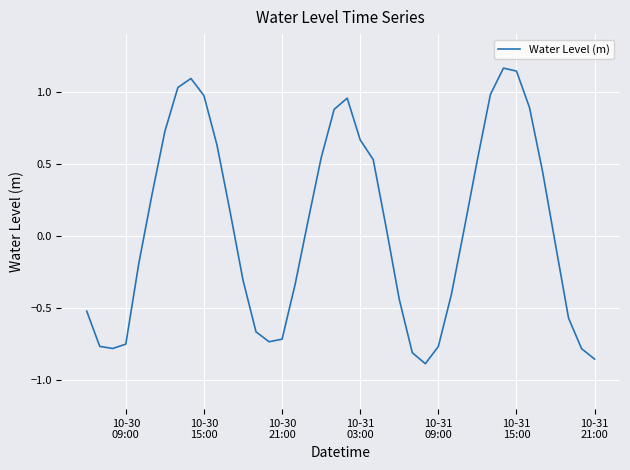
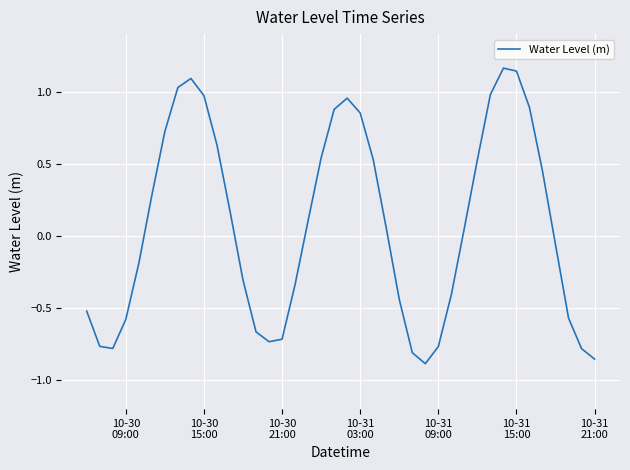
  {
-   "10-30 09:00": -0.75,
+   "10-30 09:00": -0.58,
    "10-30 15:00": 0.97,
    "10-30 21:00": -0.72,
-   "10-31 03:00": 0.67,
+   "10-31 03:00": 0.85,
    "10-31 09:00": -0.77,
    "10-31 15:00": 1.14,
    "10-31 21:00": -0.85
  }
